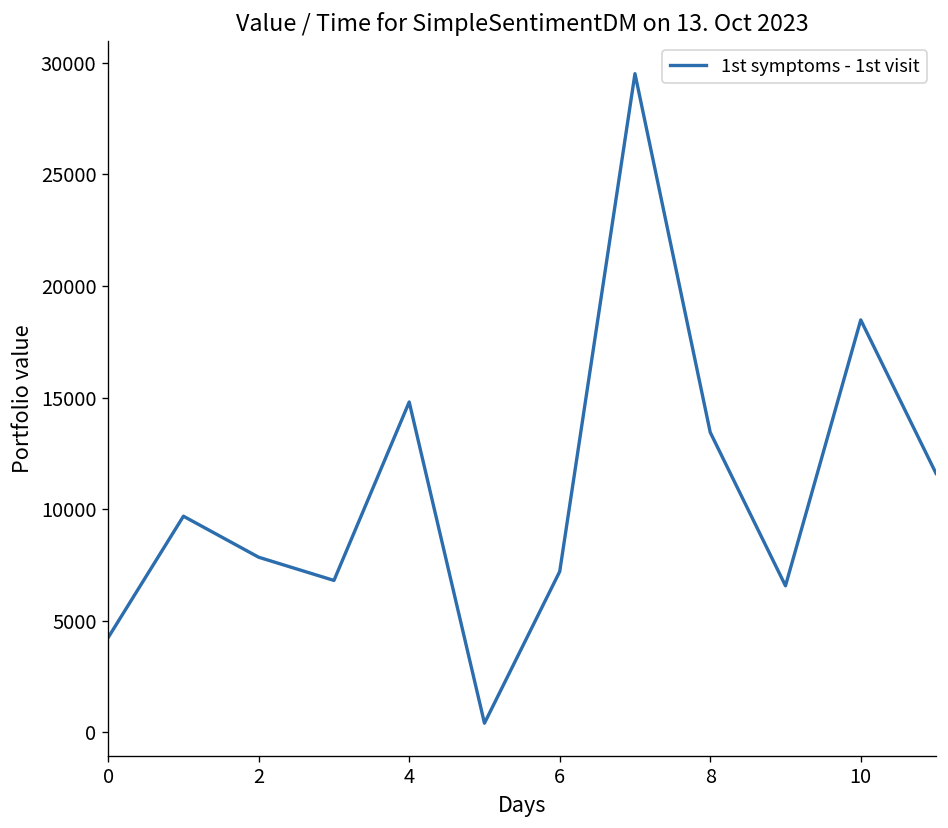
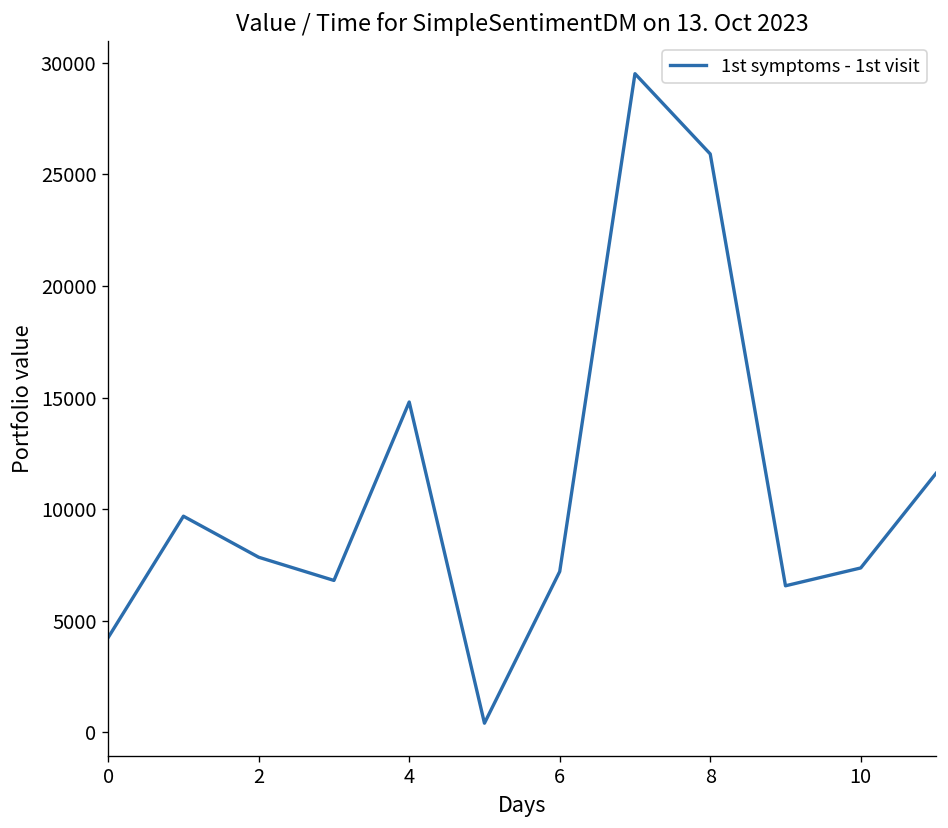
  {
    "0": 4200,
    "2": 7800,
    "4": 14800,
    "6": 7200,
-   "8": 13400,
-   "10": 18500
+   "8": 25900,
+   "10": 7400
  }
